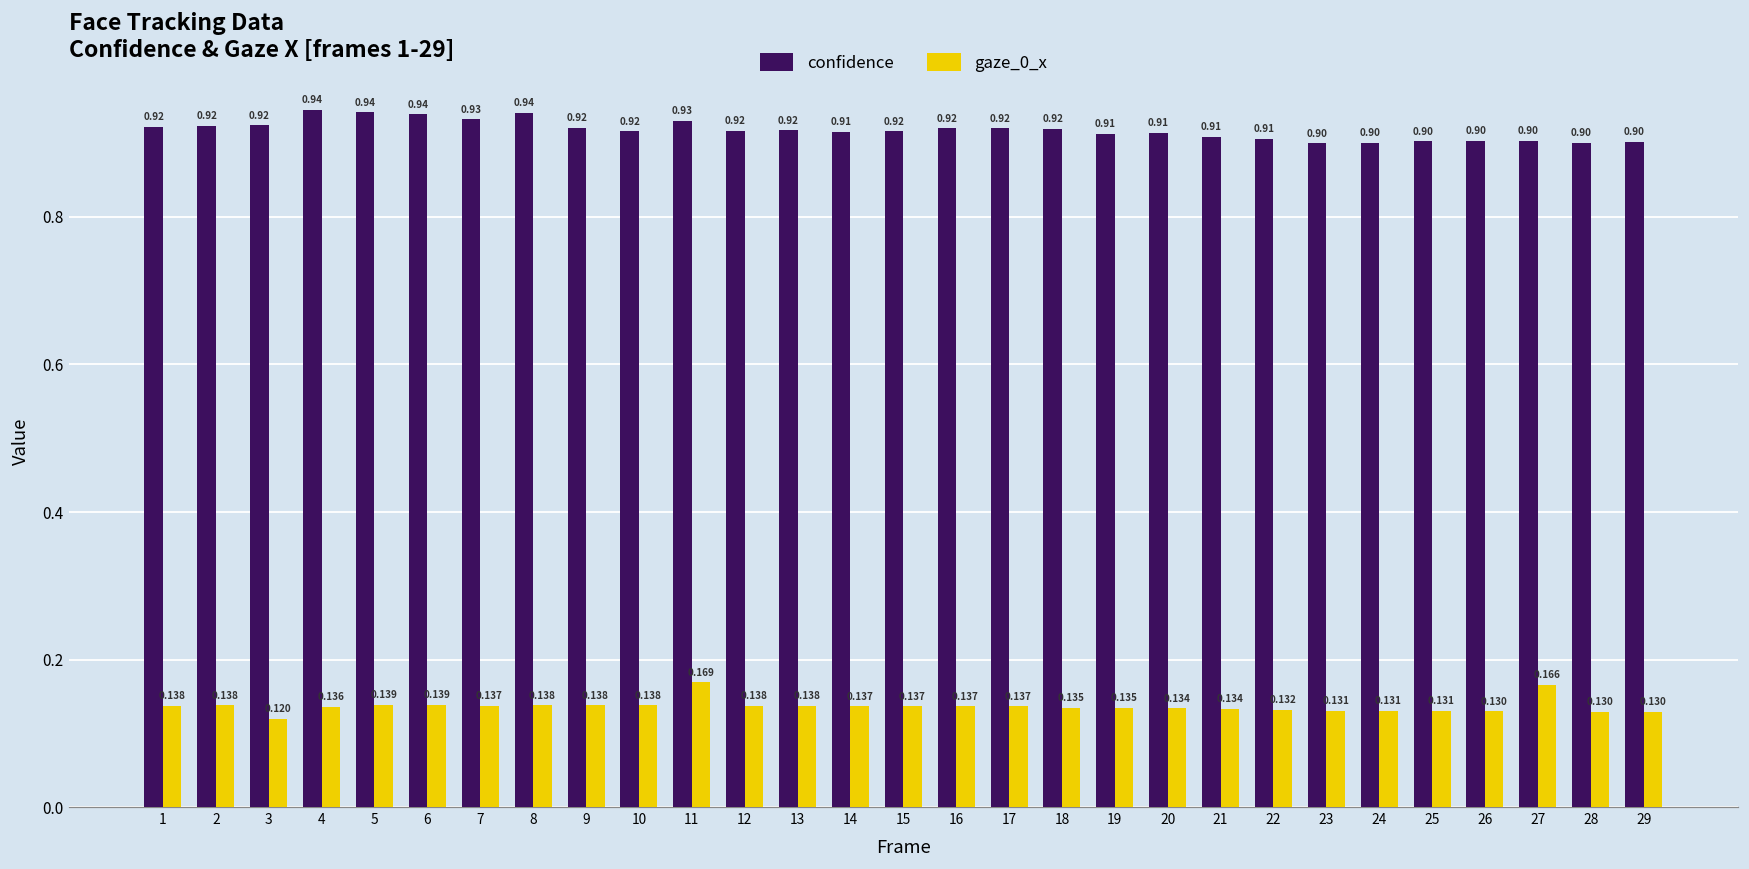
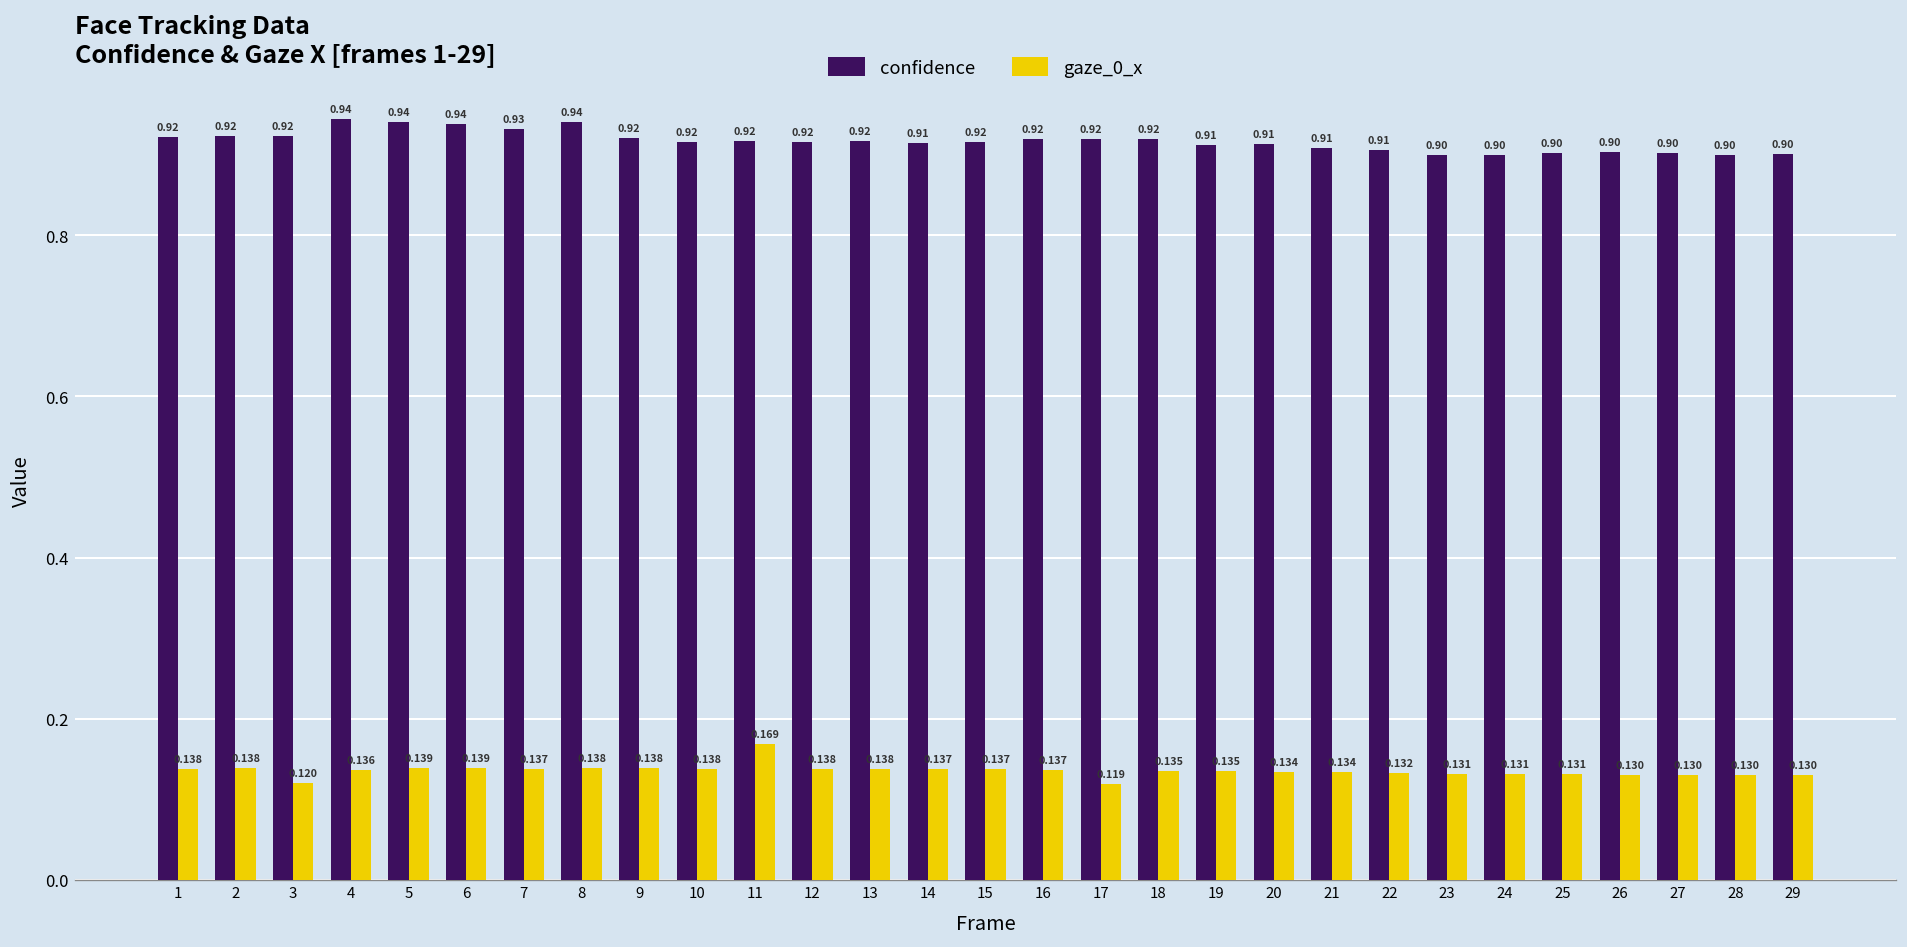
  {
    "confidence": {
      "1": 0.92,
      "2": 0.92,
      "3": 0.92,
      "4": 0.94,
      "5": 0.94,
      "6": 0.94,
      "7": 0.93,
      "8": 0.94,
      "9": 0.92,
      "10": 0.92,
-     "11": 0.93,
+     "11": 0.92,
      "12": 0.92,
      "13": 0.92,
      "14": 0.91,
      "15": 0.92,
      "16": 0.92,
      "17": 0.92,
      "18": 0.92,
      "19": 0.91,
      "20": 0.91,
      "21": 0.91,
      "22": 0.91,
      "23": 0.90,
      "24": 0.90,
      "25": 0.90,
      "26": 0.90,
      "27": 0.90,
      "28": 0.90,
      "29": 0.90
    },
    "gaze_0_x": {
      "1": 0.138,
      "2": 0.138,
      "3": 0.120,
      "4": 0.136,
      "5": 0.139,
      "6": 0.139,
      "7": 0.137,
      "8": 0.138,
      "9": 0.138,
      "10": 0.138,
      "11": 0.169,
      "12": 0.138,
      "13": 0.138,
      "14": 0.137,
      "15": 0.137,
      "16": 0.137,
-     "17": 0.137,
+     "17": 0.119,
      "18": 0.135,
      "19": 0.135,
      "20": 0.134,
      "21": 0.134,
      "22": 0.132,
      "23": 0.131,
      "24": 0.131,
      "25": 0.131,
      "26": 0.130,
-     "27": 0.166,
+     "27": 0.130,
      "28": 0.130,
      "29": 0.130
    }
  }
